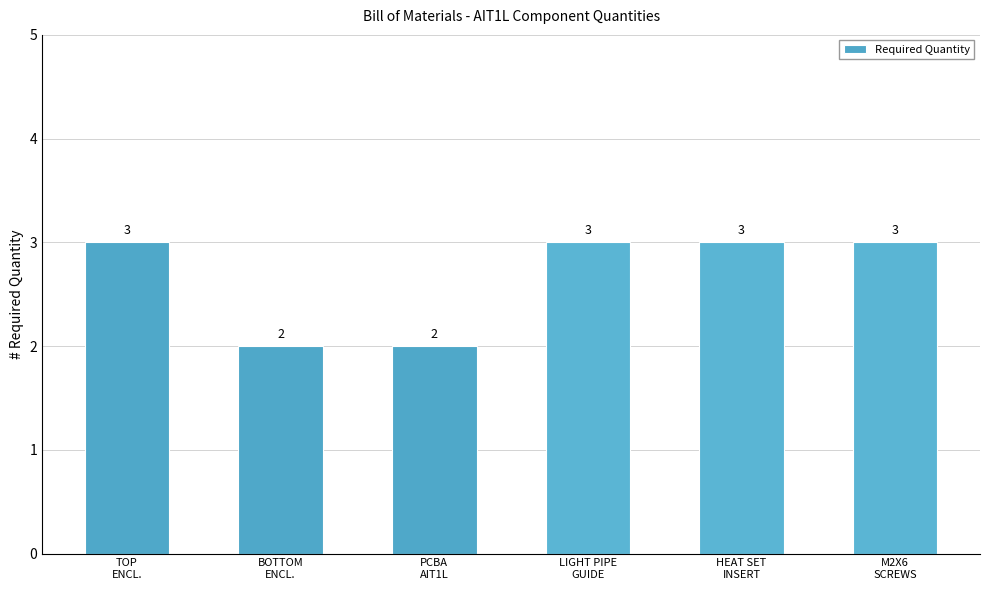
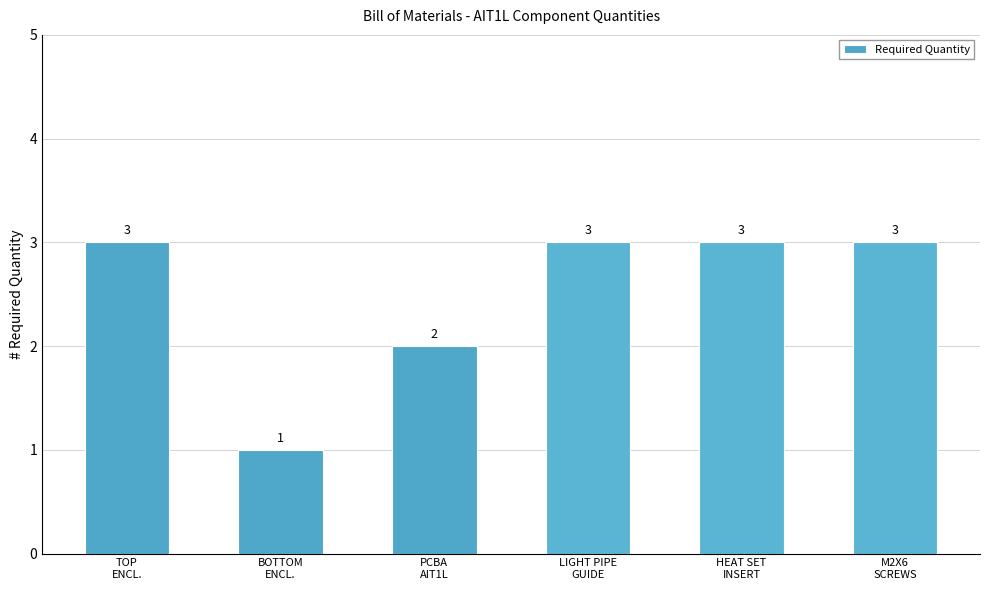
  {
    "TOP ENCL.": 3,
-   "BOTTOM ENCL.": 2,
+   "BOTTOM ENCL.": 1,
    "PCBA AIT1L": 2,
    "LIGHT PIPE GUIDE": 3,
    "HEAT SET INSERT": 3,
    "M2X6 SCREWS": 3
  }
